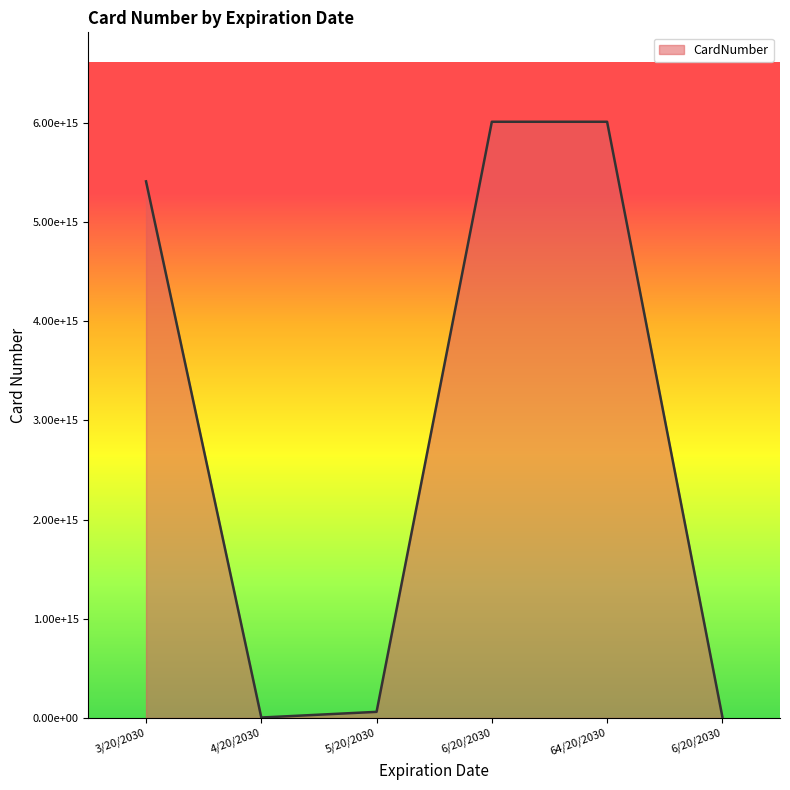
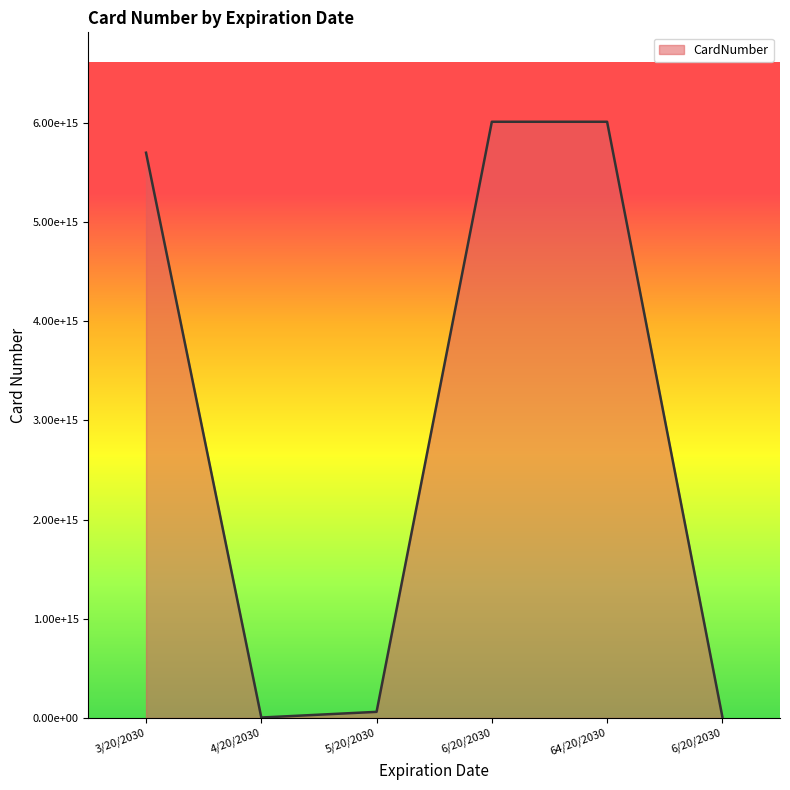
  {
-   "3/20/2030": 5400000000000000,
+   "3/20/2030": 5700000000000000,
    "4/20/2030": 0,
    "5/20/2030": 100000000000000,
    "64/20/2030": 6000000000000000
  }
